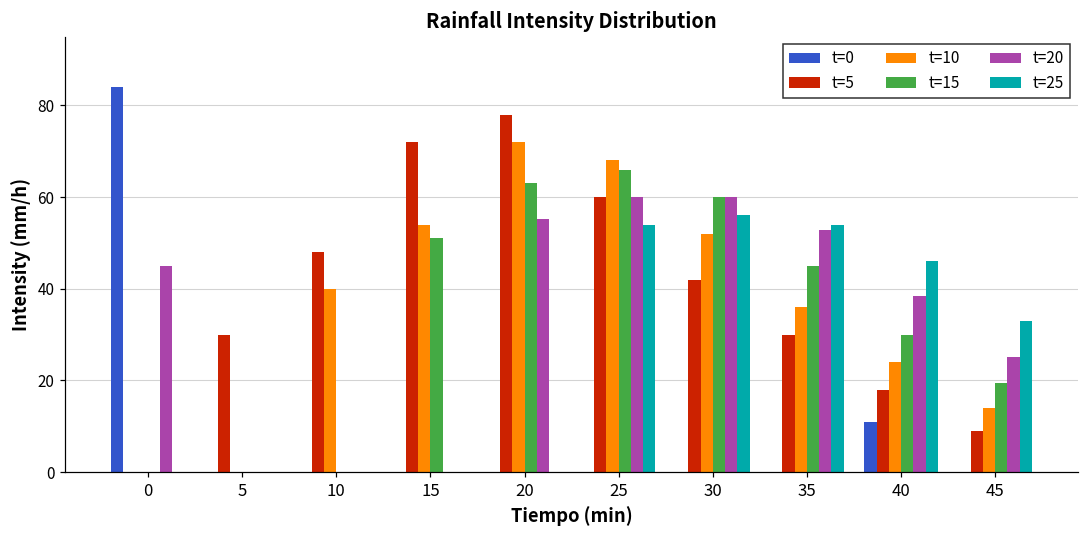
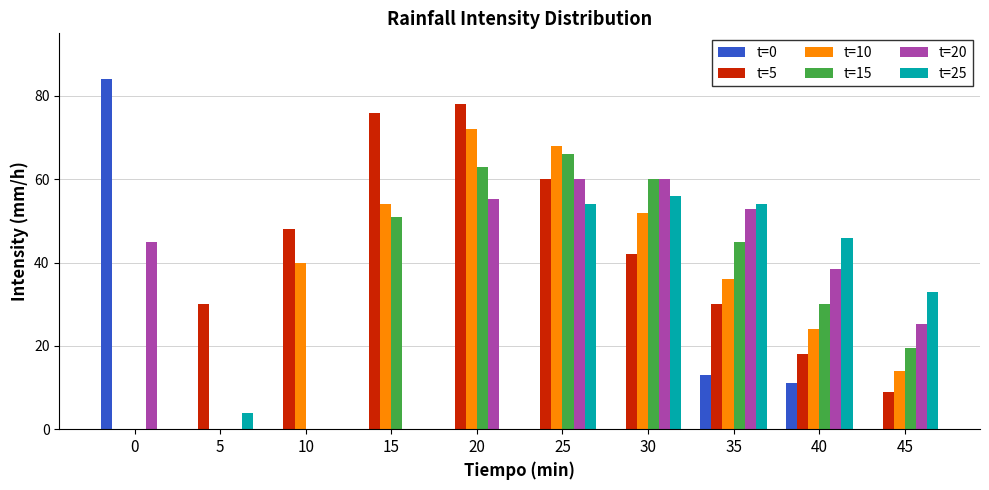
  {
    "t=0": {
      "0": 84,
      "5": 0,
      "10": 0,
      "15": 0,
      "20": 0,
      "25": 0,
      "30": 0,
-     "35": 0,
+     "35": 13,
      "40": 11,
      "45": 0
    },
    "t=5": {
      "0": 0,
      "5": 30,
      "10": 48,
-     "15": 72,
+     "15": 76,
      "20": 78,
      "25": 60,
      "30": 42,
      "35": 30,
      "40": 18,
      "45": 9
    },
    "t=10": {
      "0": 0,
      "5": 0,
      "10": 40,
      "15": 54,
      "20": 72,
      "25": 68,
      "30": 52,
      "35": 36,
      "40": 24,
      "45": 14
    },
    "t=15": {
      "0": 0,
      "5": 0,
      "10": 0,
      "15": 51,
      "20": 63,
      "25": 66,
      "30": 60,
      "35": 45,
      "40": 30,
      "45": 20
    },
    "t=20": {
      "0": 45,
      "5": 0,
      "10": 0,
      "15": 0,
      "20": 55,
      "25": 60,
      "30": 60,
      "35": 53,
      "40": 38,
      "45": 25
    },
    "t=25": {
      "0": 0,
-     "5": 0,
+     "5": 4,
      "10": 0,
      "15": 0,
      "20": 0,
      "25": 54,
      "30": 56,
      "35": 54,
      "40": 46,
      "45": 33
    }
  }
